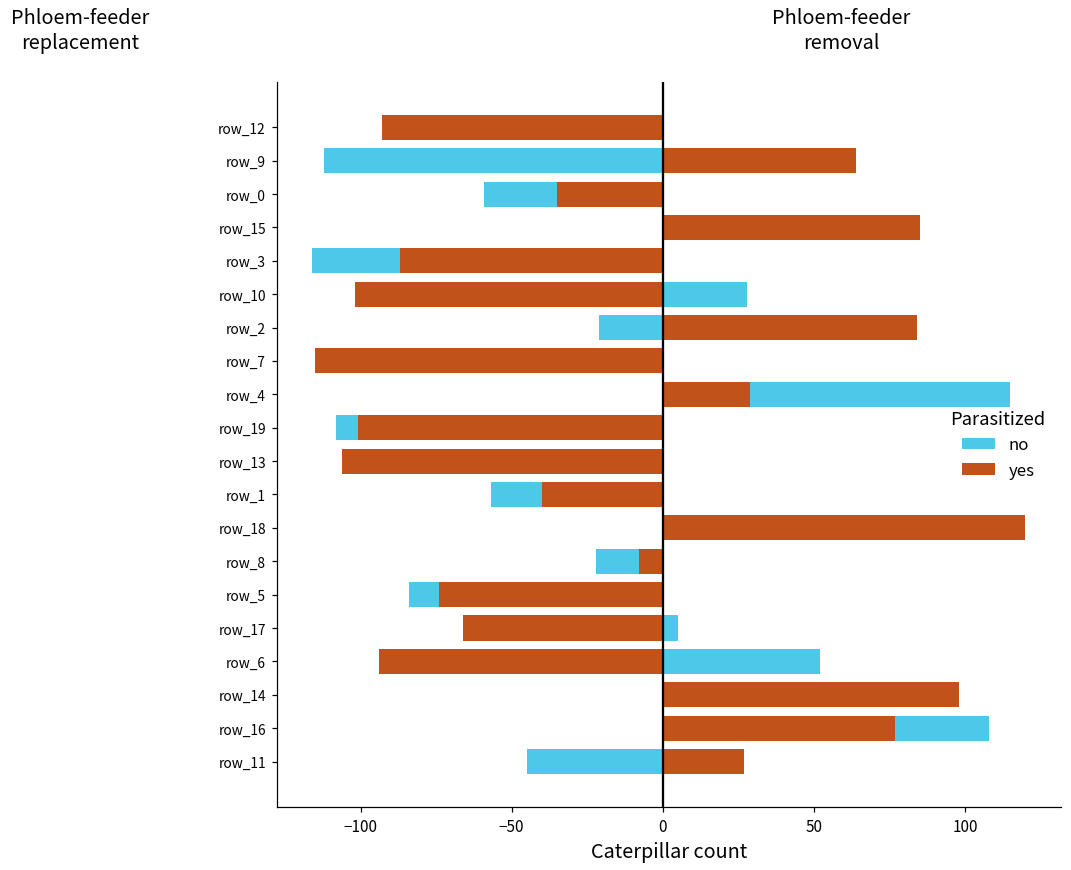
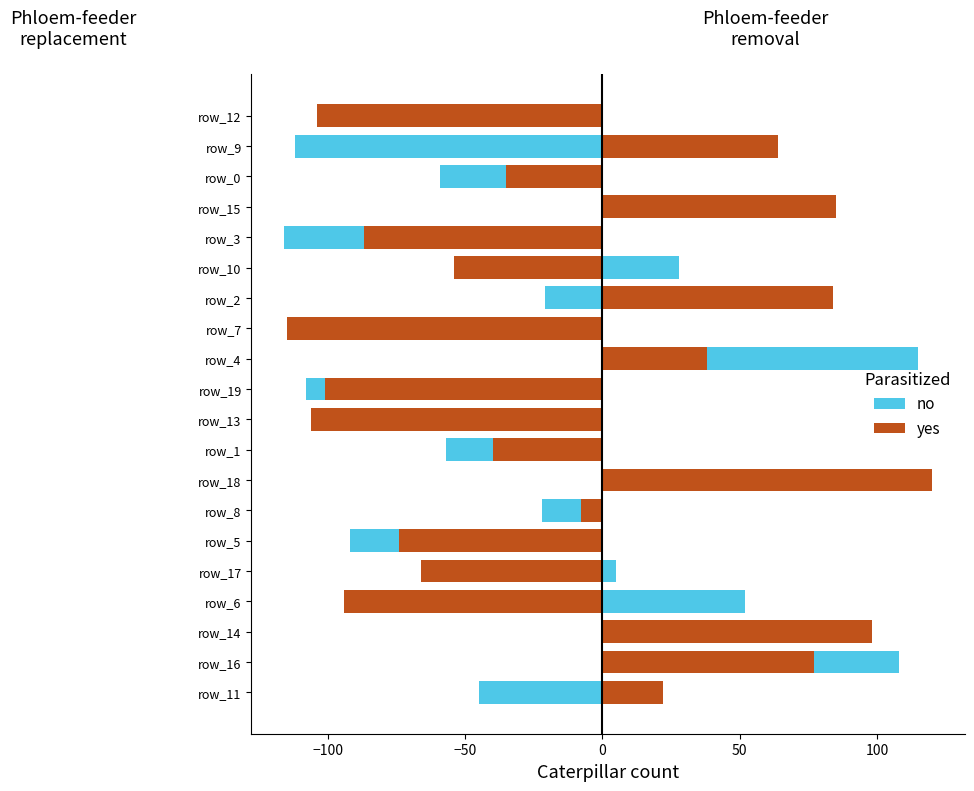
  {
    "no": {
      "row_9": -112,
      "row_0": -59,
      "row_3": -116,
      "row_10": 28,
      "row_2": -21,
      "row_4": 115,
      "row_19": -108,
      "row_1": -57,
      "row_8": -22,
-     "row_5": -84,
+     "row_5": -92,
      "row_17": 5,
      "row_6": 52,
      "row_16": 108,
      "row_11": -45
    },
    "yes": {
-     "row_12": -93,
+     "row_12": -104,
      "row_9": 64,
      "row_15": 85,
-     "row_10": -102,
+     "row_10": -54,
      "row_2": 84,
      "row_7": -115,
-     "row_4": 29,
+     "row_4": 38,
      "row_13": -106,
      "row_18": 120,
      "row_17": -66,
      "row_6": -94,
      "row_14": 98,
-     "row_11": 27
+     "row_11": 22
    }
  }
